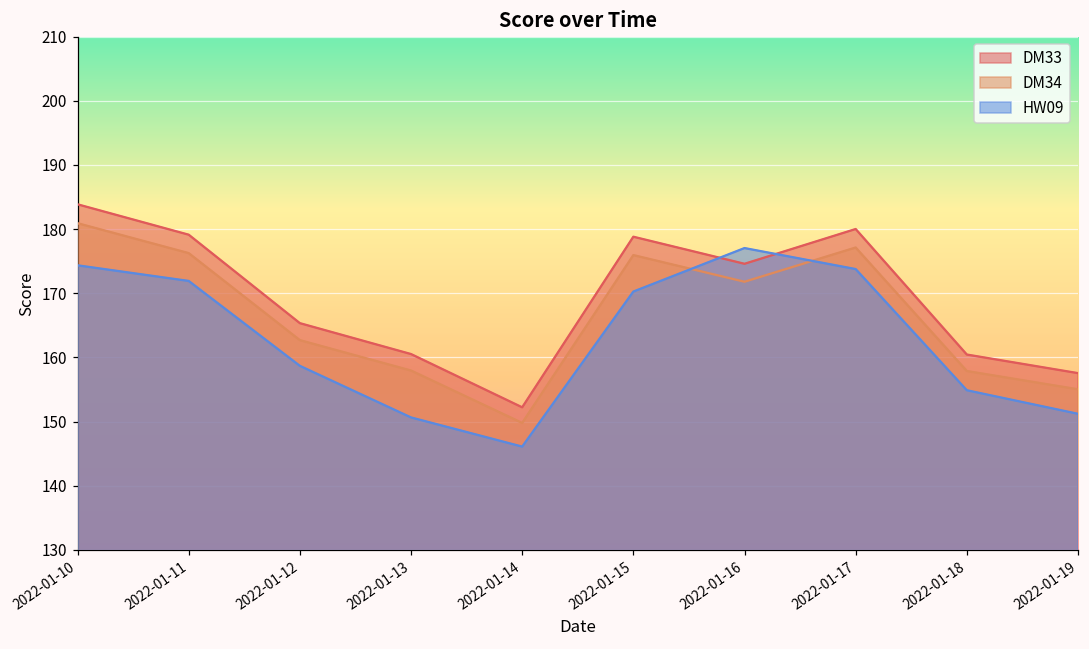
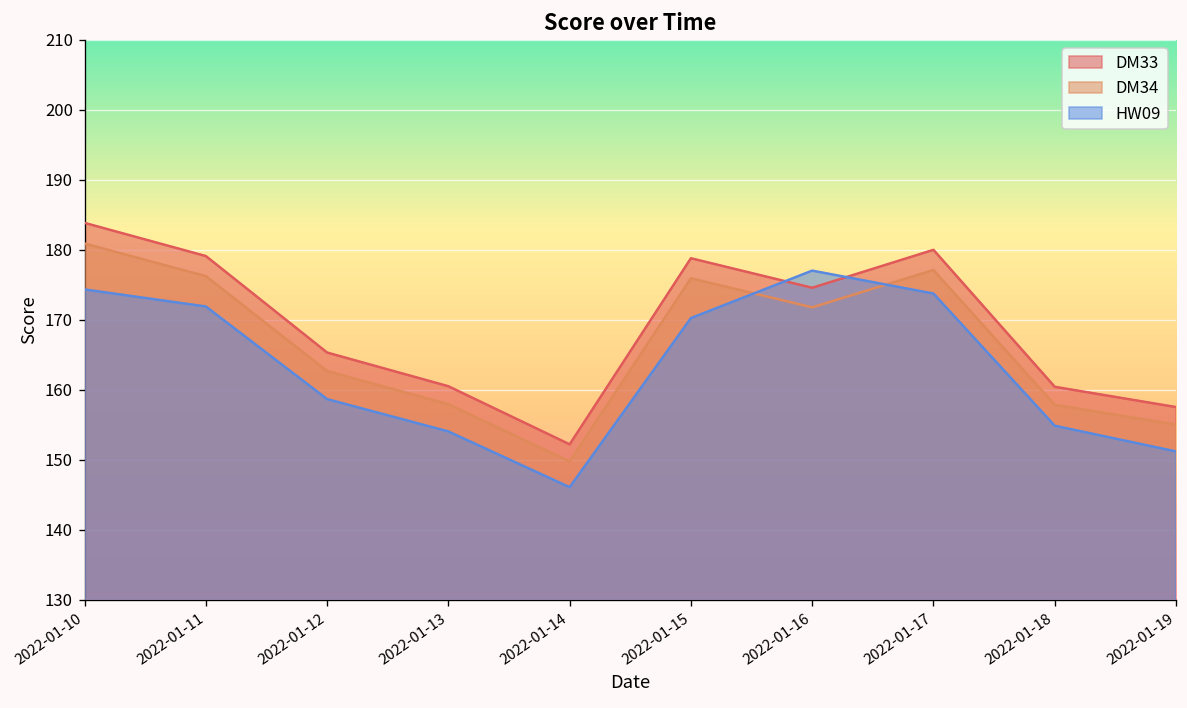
  {
    "HW09": {
      "2022-01-10": 174,
      "2022-01-11": 172,
      "2022-01-12": 159,
-     "2022-01-13": 151,
+     "2022-01-13": 154,
      "2022-01-14": 146,
      "2022-01-15": 170,
      "2022-01-16": 177,
      "2022-01-17": 174,
      "2022-01-18": 155,
      "2022-01-19": 151
    }
  }
